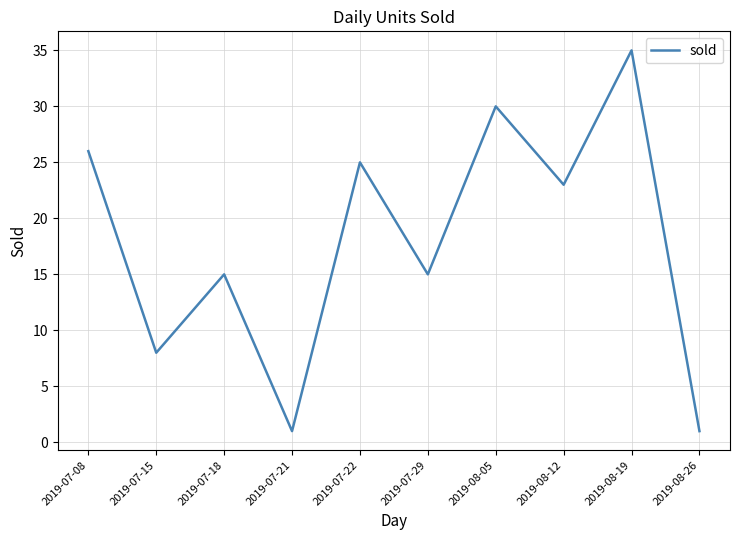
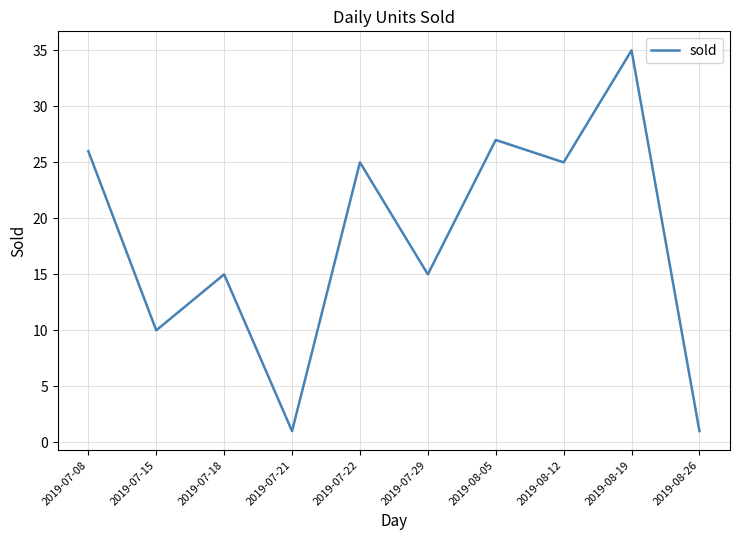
  {
    "2019-07-08": 26,
-   "2019-07-15": 8,
+   "2019-07-15": 10,
    "2019-07-18": 15,
    "2019-07-21": 1,
    "2019-07-22": 25,
    "2019-07-29": 15,
-   "2019-08-05": 30,
-   "2019-08-12": 23,
+   "2019-08-05": 27,
+   "2019-08-12": 25,
    "2019-08-19": 35,
    "2019-08-26": 1
  }
